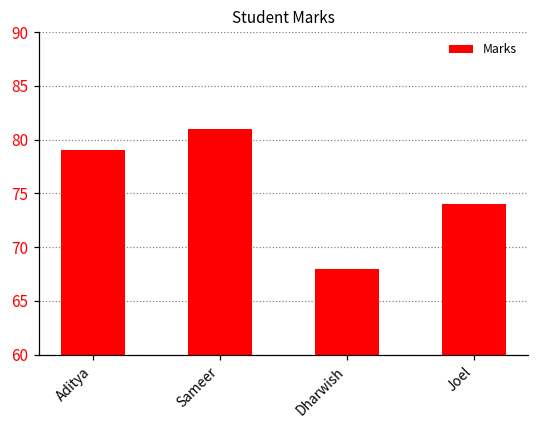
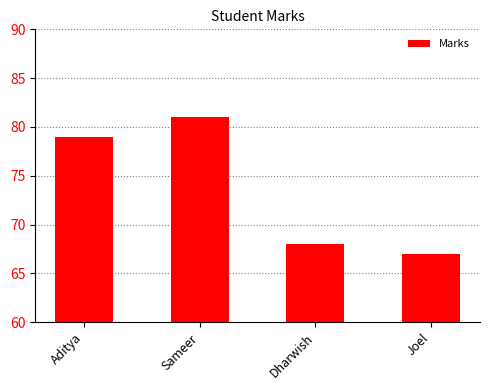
  {
    "Aditya": 79,
    "Sameer": 81,
    "Dharwish": 68,
-   "Joel": 74
+   "Joel": 67
  }
